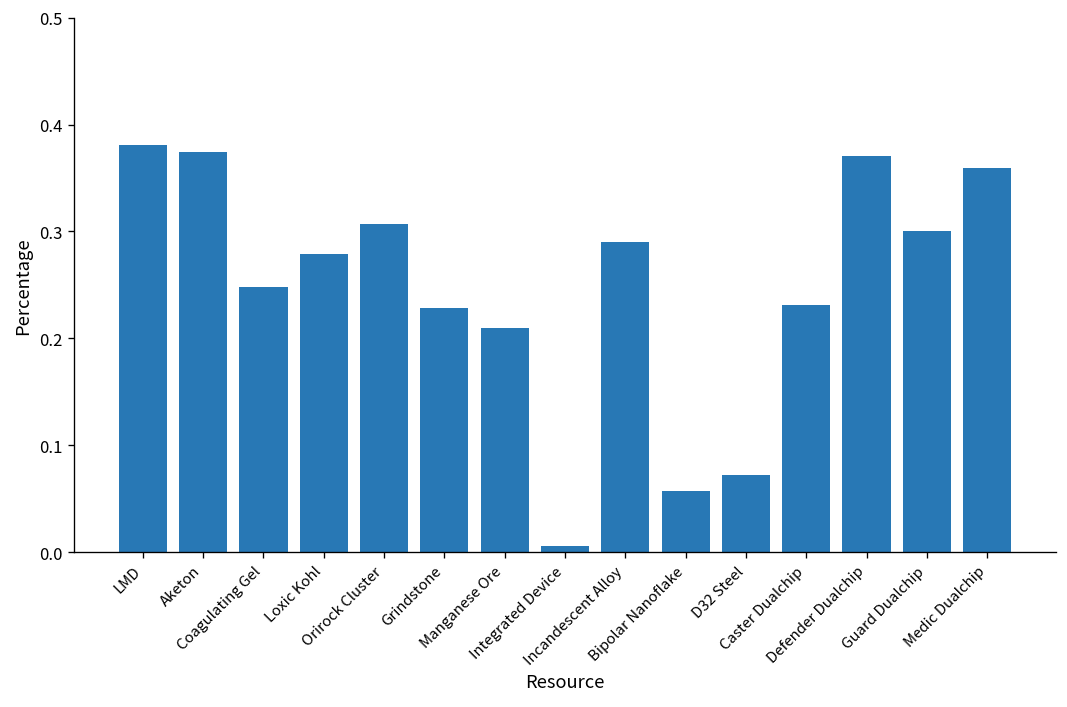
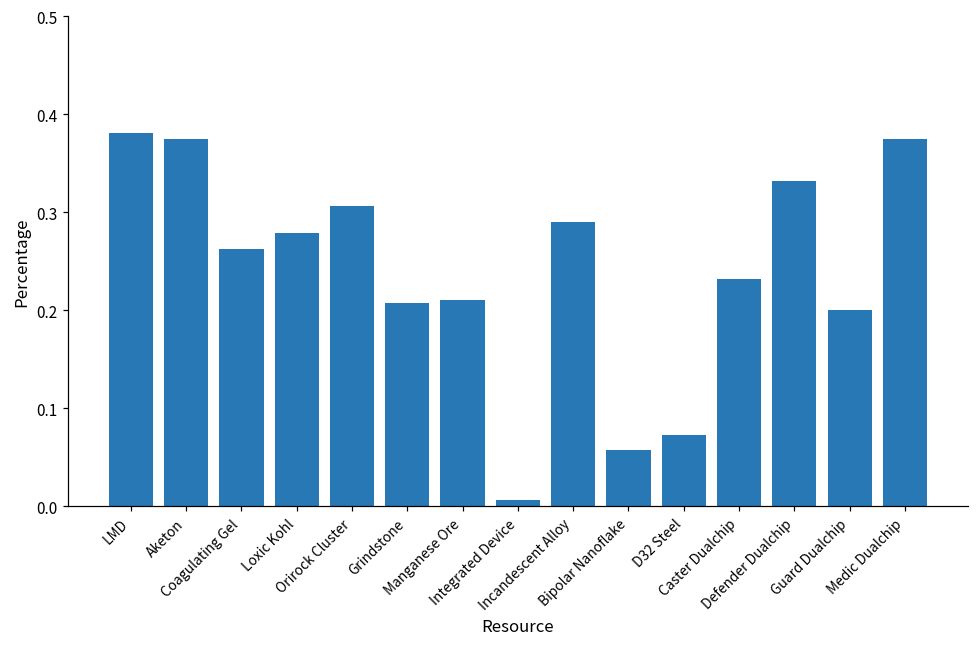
  {
    "LMD": 0.38,
    "Aketon": 0.37,
-   "Coagulating Gel": 0.25,
+   "Coagulating Gel": 0.26,
    "Loxic Kohl": 0.28,
    "Orirock Cluster": 0.31,
-   "Grindstone": 0.23,
+   "Grindstone": 0.21,
    "Manganese Ore": 0.21,
    "Integrated Device": 0.01,
    "Incandescent Alloy": 0.29,
    "Bipolar Nanoflake": 0.06,
    "D32 Steel": 0.07,
    "Caster Dualchip": 0.23,
-   "Defender Dualchip": 0.37,
-   "Guard Dualchip": 0.3,
-   "Medic Dualchip": 0.36
+   "Defender Dualchip": 0.33,
+   "Guard Dualchip": 0.2,
+   "Medic Dualchip": 0.38
  }
